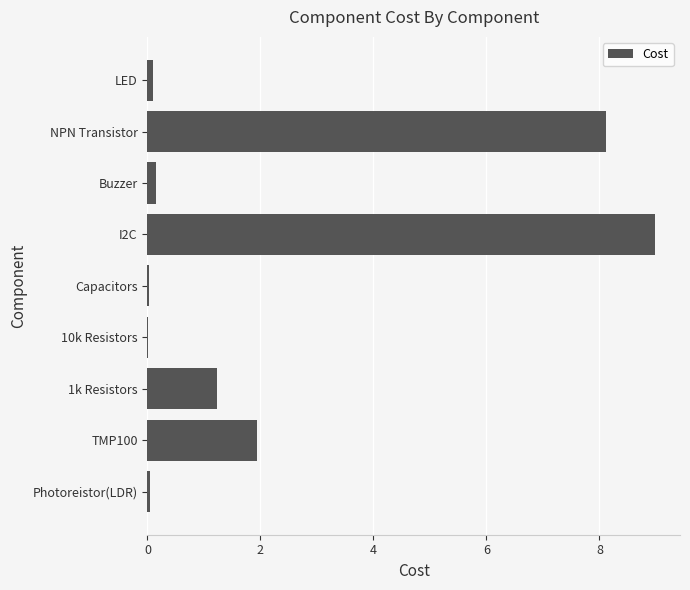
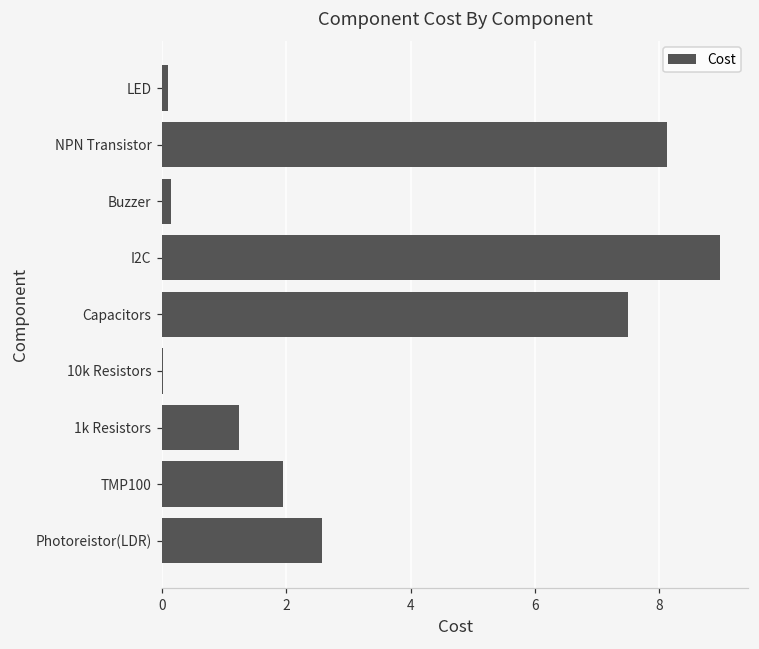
  {
    "LED": 0.1,
    "NPN Transistor": 8.1,
    "Buzzer": 0.1,
    "I2C": 9.0,
-   "Capacitors": 0.0,
+   "Capacitors": 7.5,
    "1k Resistors": 1.2,
    "TMP100": 1.9,
-   "Photoreistor(LDR)": 0.0
+   "Photoreistor(LDR)": 2.6
  }
